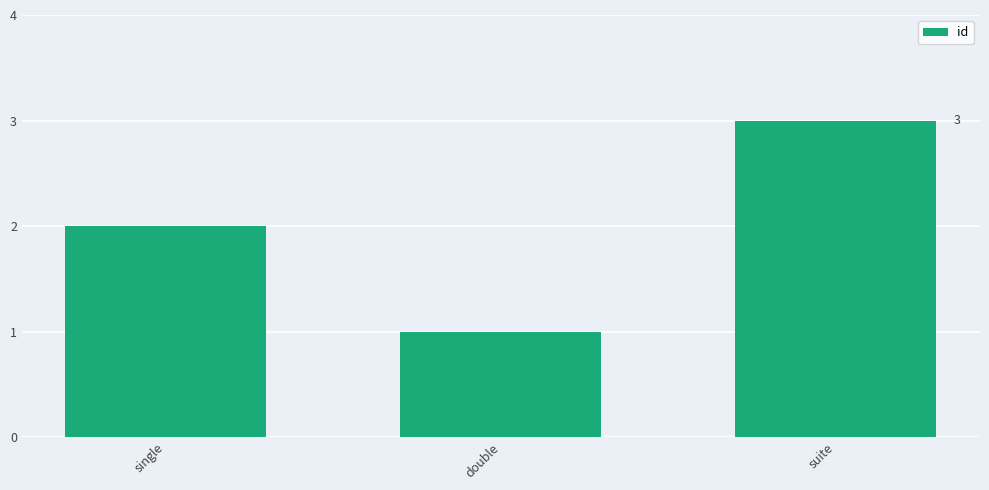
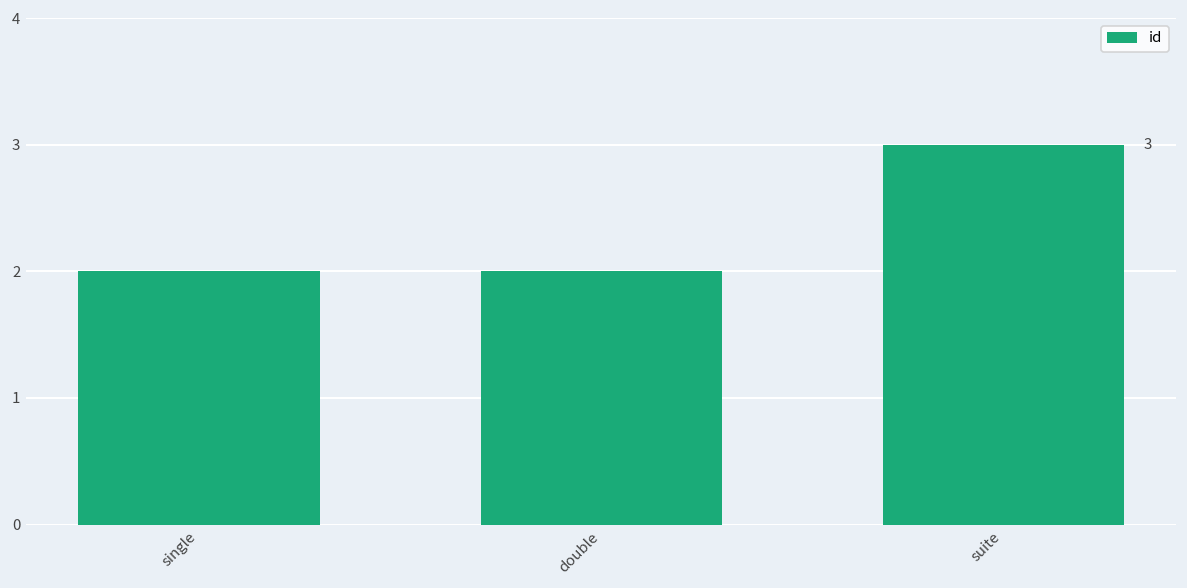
  {
    "single": 2,
-   "double": 1,
+   "double": 2,
    "suite": 3
  }
